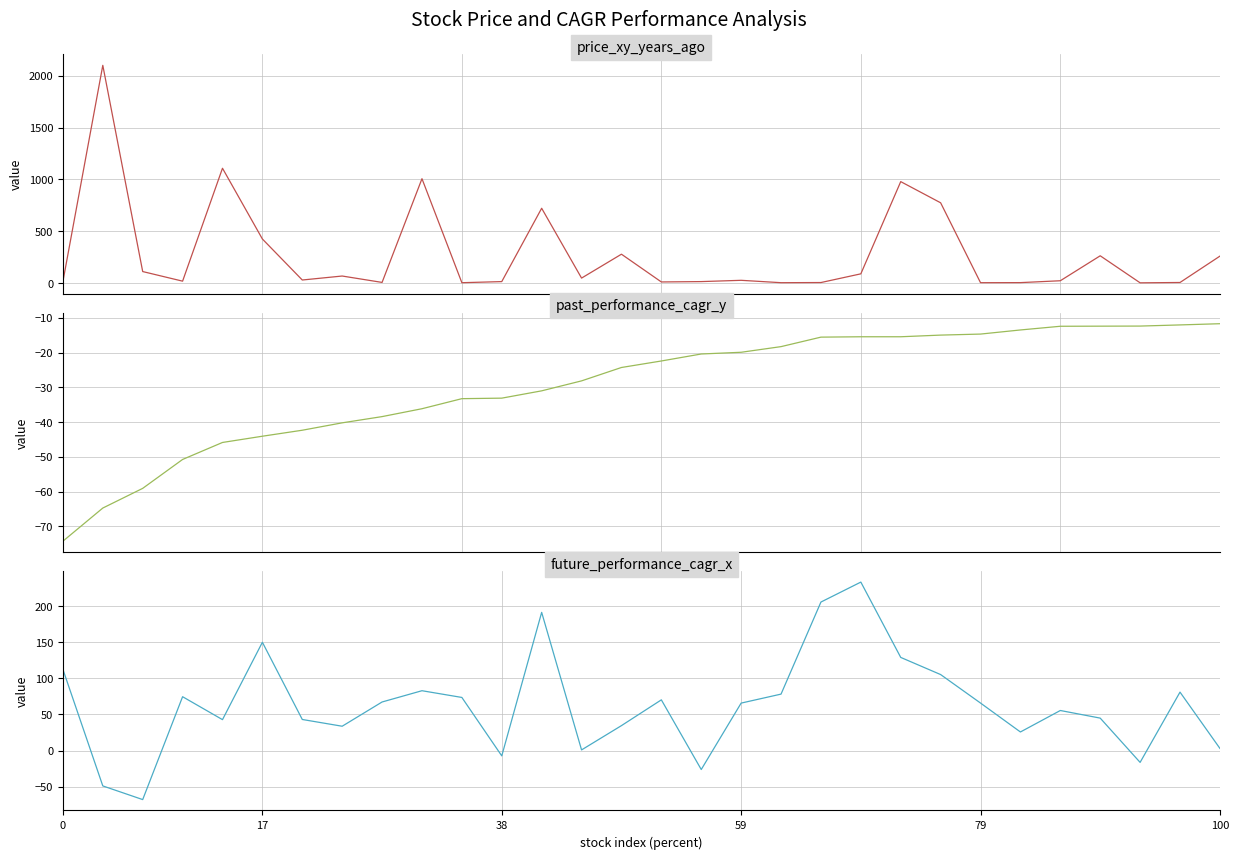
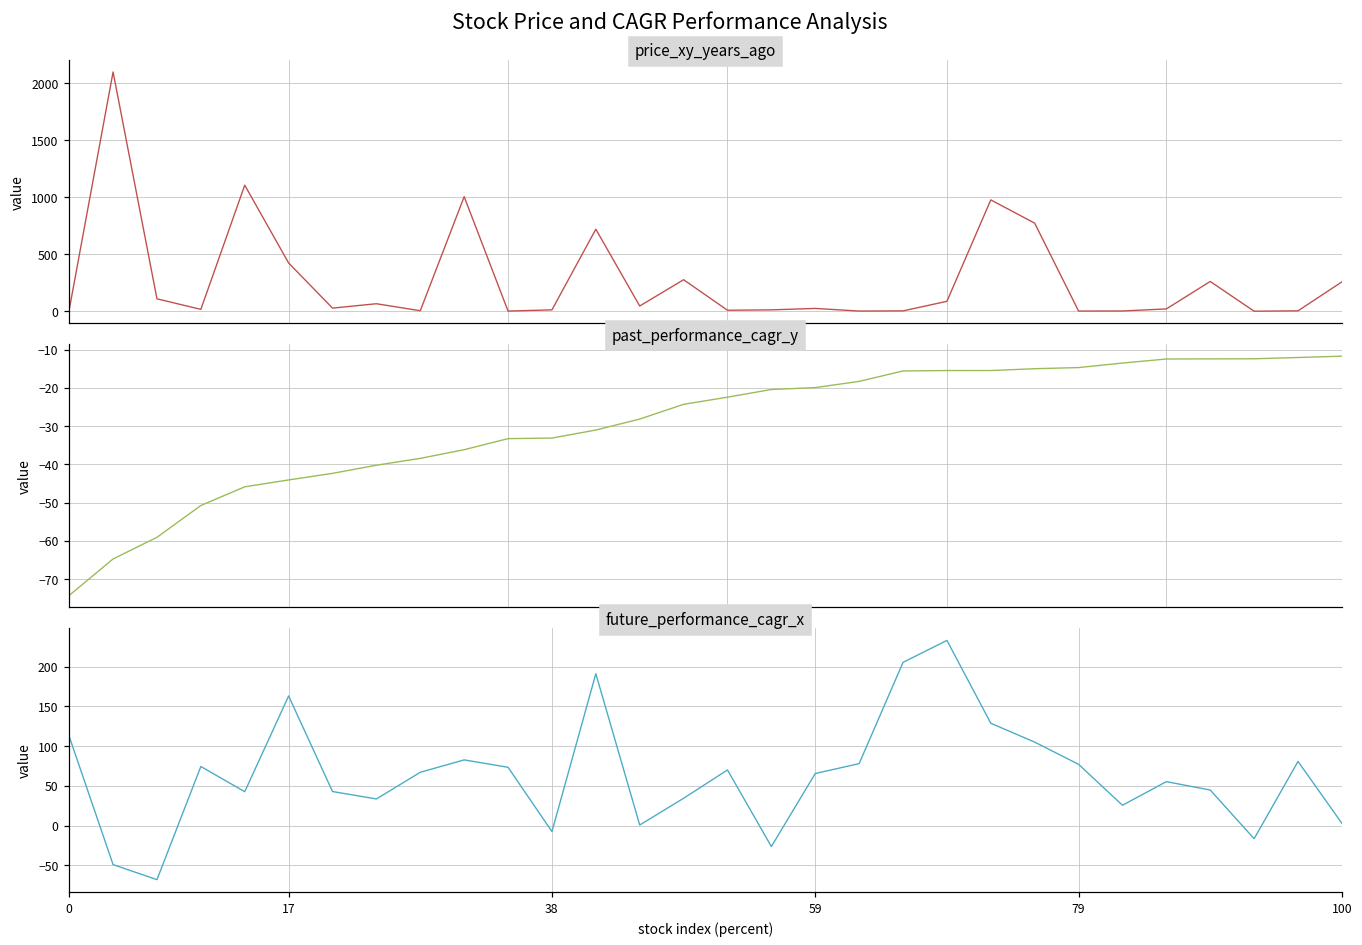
  {
    "future_performance_cagr_x": {
      "0": 110,
-     "17": 150,
+     "17": 160,
      "38": -10,
      "59": 70,
-     "79": 70,
+     "79": 80,
      "100": 0
    }
  }
